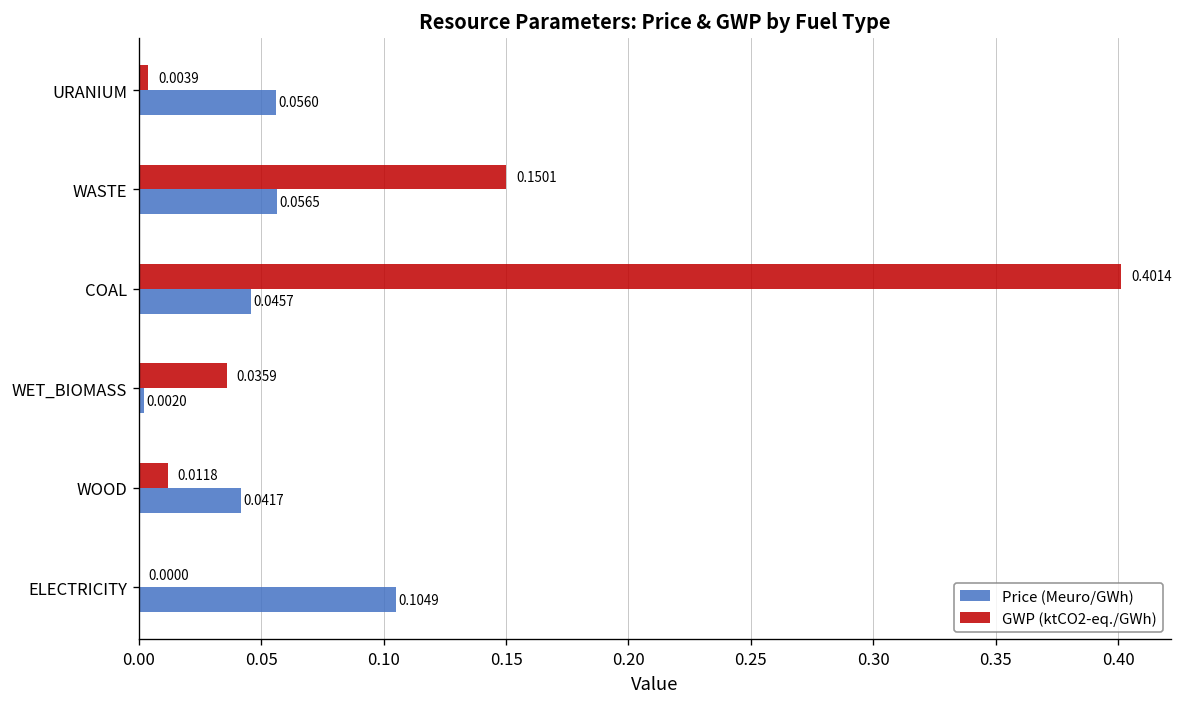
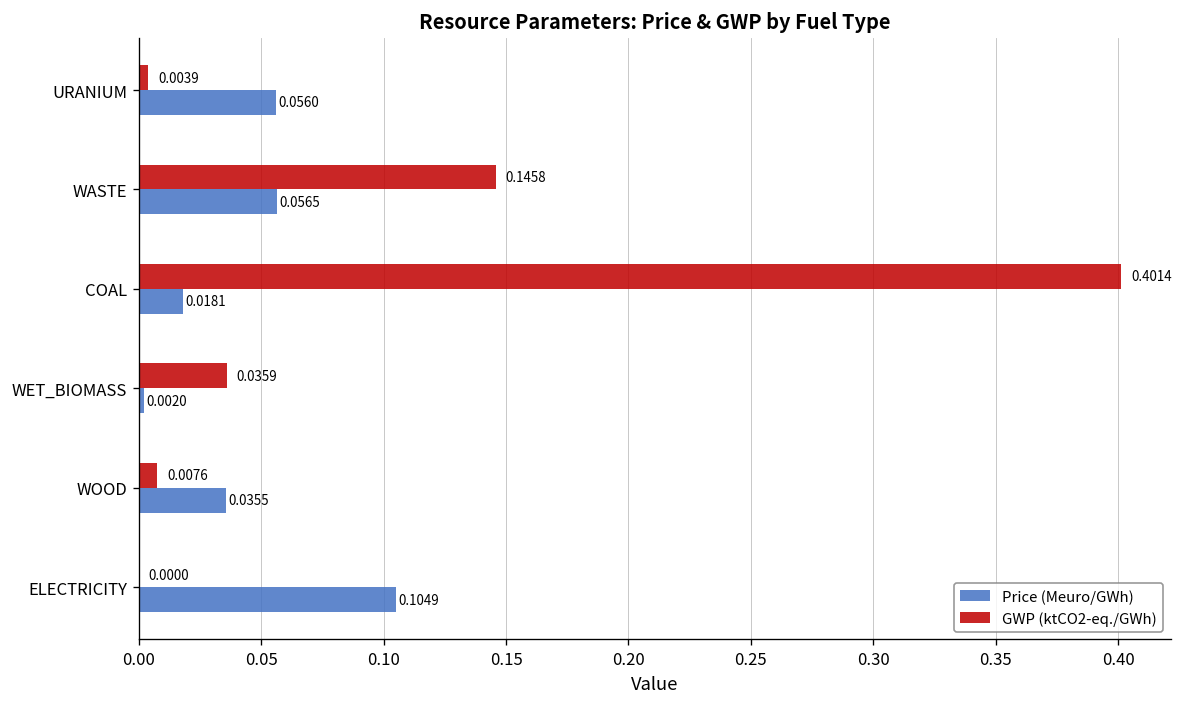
  {
    "Price (Meuro/GWh)": {
      "URANIUM": 0.0560,
      "WASTE": 0.0565,
-     "COAL": 0.0457,
+     "COAL": 0.0181,
      "WET_BIOMASS": 0.0020,
-     "WOOD": 0.0417,
+     "WOOD": 0.0355,
      "ELECTRICITY": 0.1049
    },
    "GWP (ktCO2-eq./GWh)": {
      "URANIUM": 0.0039,
-     "WASTE": 0.1501,
+     "WASTE": 0.1458,
      "COAL": 0.4014,
      "WET_BIOMASS": 0.0359,
-     "WOOD": 0.0118,
+     "WOOD": 0.0076,
      "ELECTRICITY": 0.0000
    }
  }
